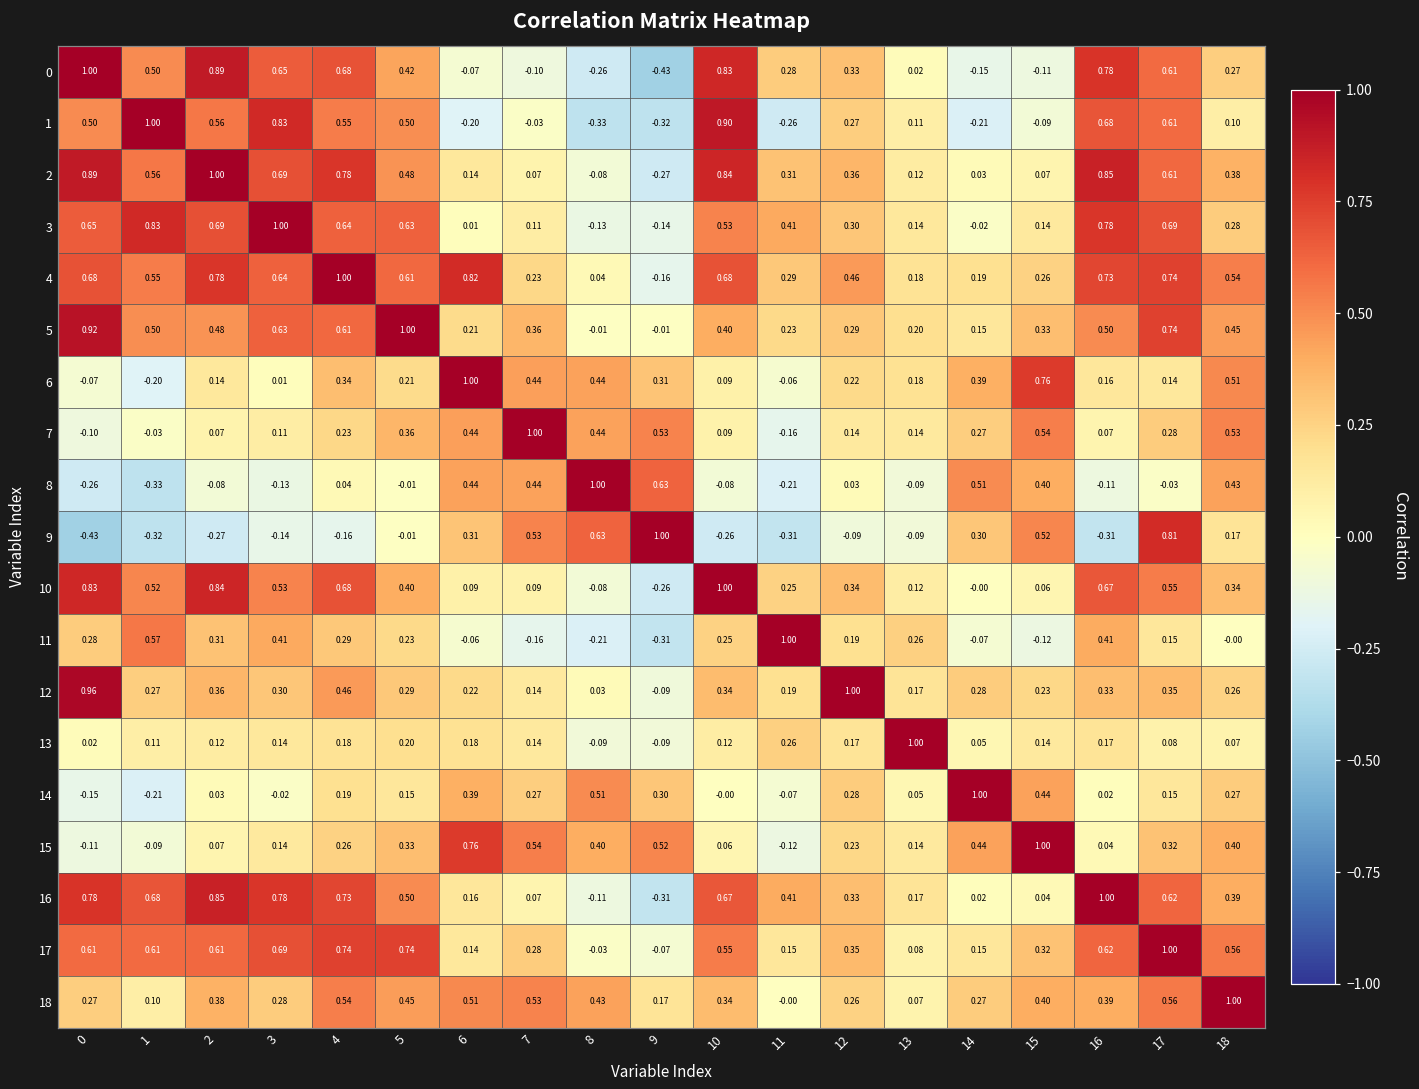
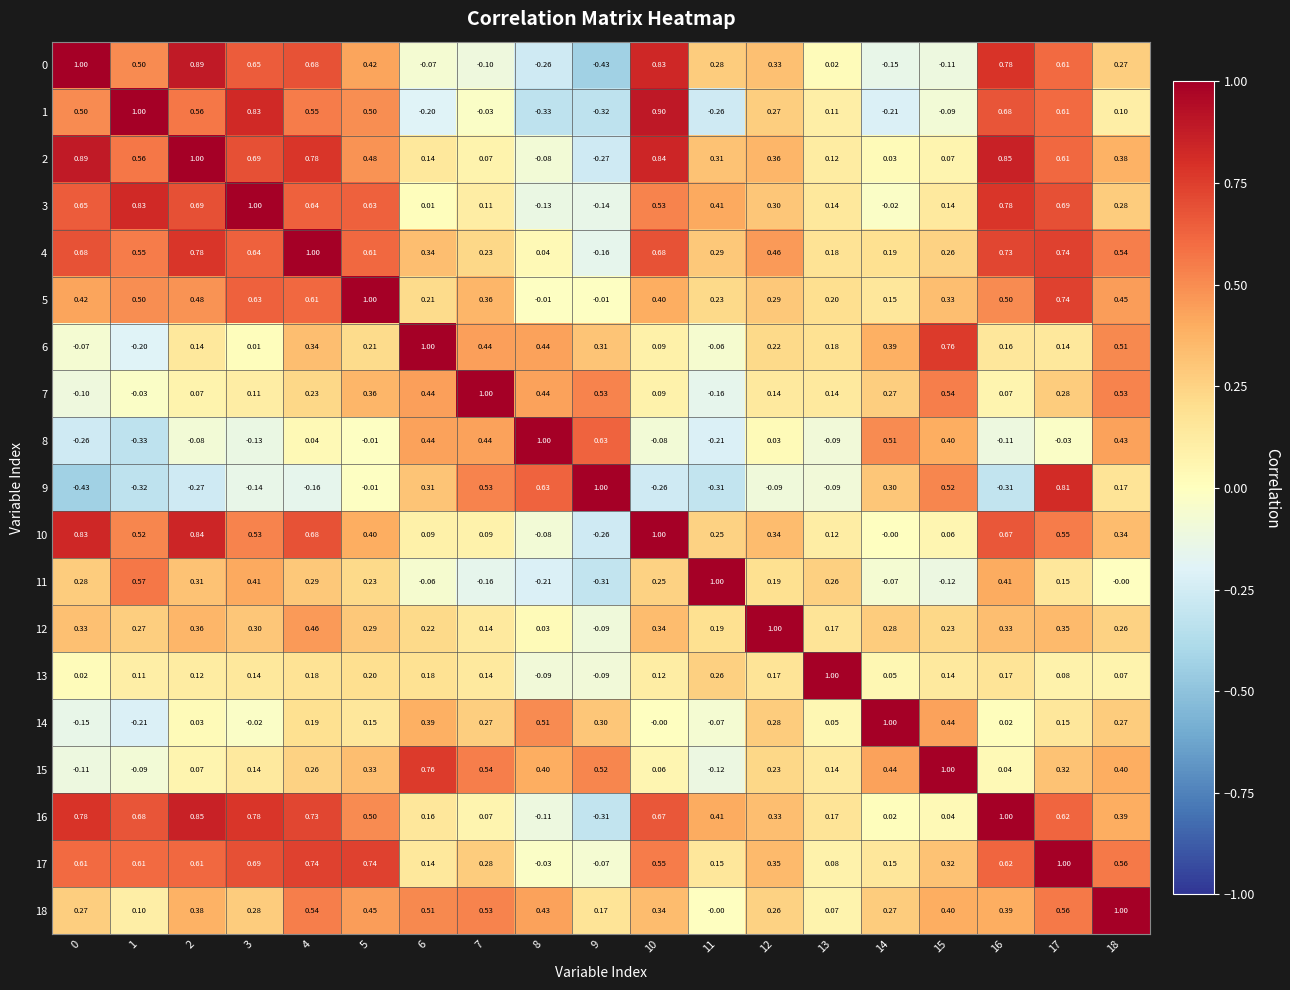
  {
    "4": {
      "0": 0.68,
      "1": 0.55,
      "2": 0.78,
      "3": 0.64,
      "4": 1.00,
      "5": 0.61,
-     "6": 0.82,
+     "6": 0.34,
      "7": 0.23,
      "8": 0.04,
      "9": -0.16,
      "10": 0.68,
      "11": 0.29,
      "12": 0.46,
      "13": 0.18,
      "14": 0.19,
      "15": 0.26,
      "16": 0.73,
      "17": 0.74,
      "18": 0.54
    },
    "5": {
-     "0": 0.92,
+     "0": 0.42,
      "1": 0.50,
      "2": 0.48,
      "3": 0.63,
      "4": 0.61,
      "5": 1.00,
      "6": 0.21,
      "7": 0.36,
      "8": -0.01,
      "9": -0.01,
      "10": 0.40,
      "11": 0.23,
      "12": 0.29,
      "13": 0.20,
      "14": 0.15,
      "15": 0.33,
      "16": 0.50,
      "17": 0.74,
      "18": 0.45
    },
    "12": {
-     "0": 0.96,
+     "0": 0.33,
      "1": 0.27,
      "2": 0.36,
      "3": 0.30,
      "4": 0.46,
      "5": 0.29,
      "6": 0.22,
      "7": 0.14,
      "8": 0.03,
      "9": -0.09,
      "10": 0.34,
      "11": 0.19,
      "12": 1.00,
      "13": 0.17,
      "14": 0.28,
      "15": 0.23,
      "16": 0.33,
      "17": 0.35,
      "18": 0.26
    }
  }
